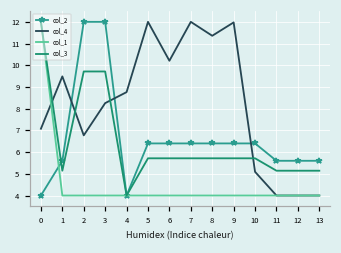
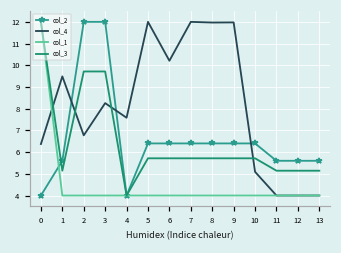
  {
    "col_4": {
-     "0": 7.1,
+     "0": 6.4,
      "1": 9.5,
      "2": 6.8,
      "3": 8.3,
-     "4": 8.8,
+     "4": 7.6,
      "5": 12.0,
      "6": 10.2,
      "7": 12.0,
-     "8": 11.4,
+     "8": 12.0,
      "9": 12.0,
      "10": 5.1
    },
    "col_1": {
      "1": 4.0,
      "2": 4.0,
      "3": 4.0,
      "5": 4.0,
      "6": 4.0,
      "7": 4.0,
      "8": 4.0,
      "9": 4.0,
      "10": 4.0
    }
  }
